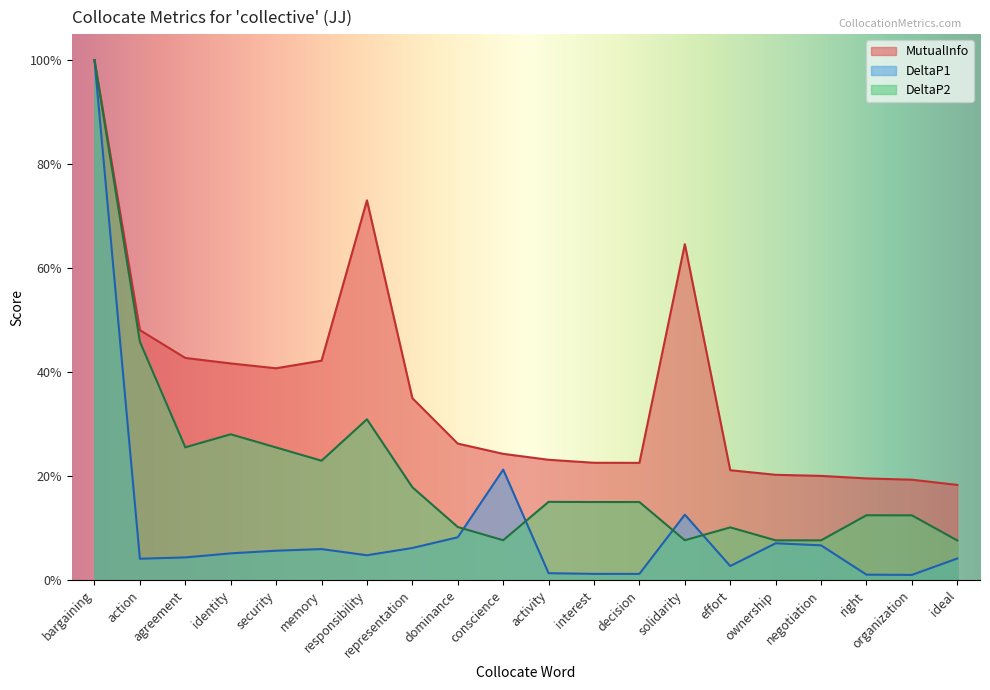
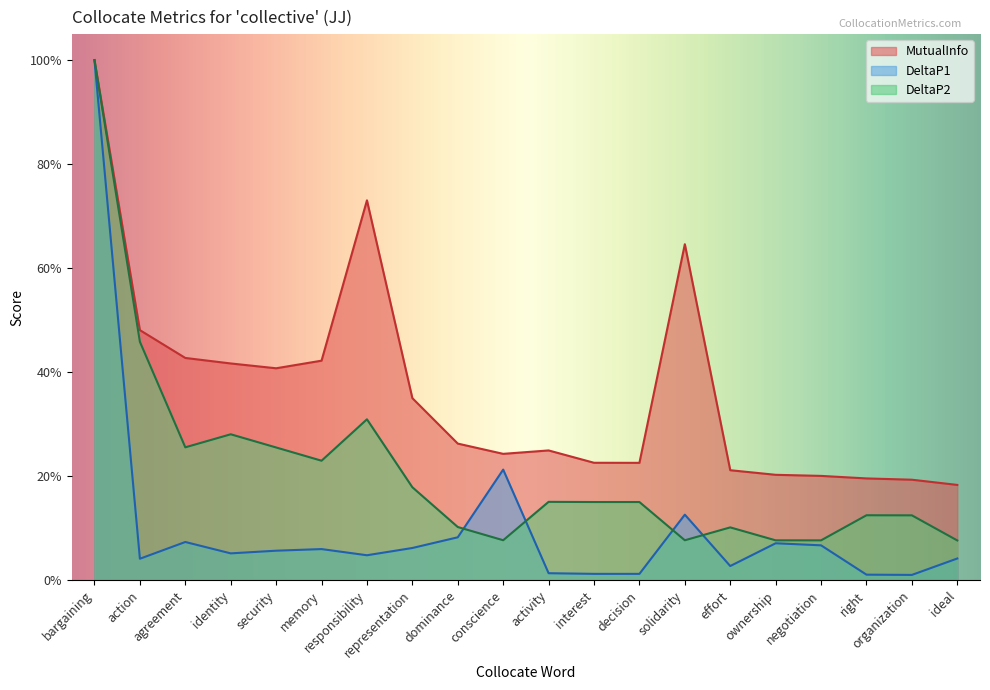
  {
    "MutualInfo": {
      "action": "48%",
      "agreement": "43%",
      "identity": "42%",
      "security": "41%",
      "memory": "42%",
      "responsibility": "73%",
      "representation": "35%",
      "dominance": "26%",
      "conscience": "24%",
-     "activity": "23%",
+     "activity": "25%",
      "interest": "23%",
      "decision": "23%",
      "solidarity": "65%",
      "effort": "21%",
      "ownership": "20%",
      "negotiation": "20%",
      "right": "20%",
      "organization": "19%",
      "ideal": "18%"
    },
    "DeltaP1": {
      "action": "4%",
-     "agreement": "4%",
+     "agreement": "7%",
      "identity": "5%",
      "security": "6%",
      "memory": "6%",
      "responsibility": "5%",
      "representation": "6%",
      "dominance": "8%",
      "conscience": "21%",
      "activity": "1%",
      "interest": "1%",
      "decision": "1%",
      "solidarity": "13%",
      "effort": "3%",
      "ownership": "7%",
      "negotiation": "7%",
      "right": "1%",
      "organization": "1%",
      "ideal": "4%"
    },
    "DeltaP2": {
      "action": "46%",
      "agreement": "26%",
      "identity": "28%",
      "security": "26%",
      "memory": "23%",
      "responsibility": "31%",
      "representation": "18%",
      "dominance": "10%",
      "conscience": "8%",
      "activity": "15%",
      "interest": "15%",
      "decision": "15%",
      "solidarity": "8%",
      "effort": "10%",
      "ownership": "8%",
      "negotiation": "8%",
      "right": "12%",
      "organization": "12%",
      "ideal": "8%"
    }
  }
